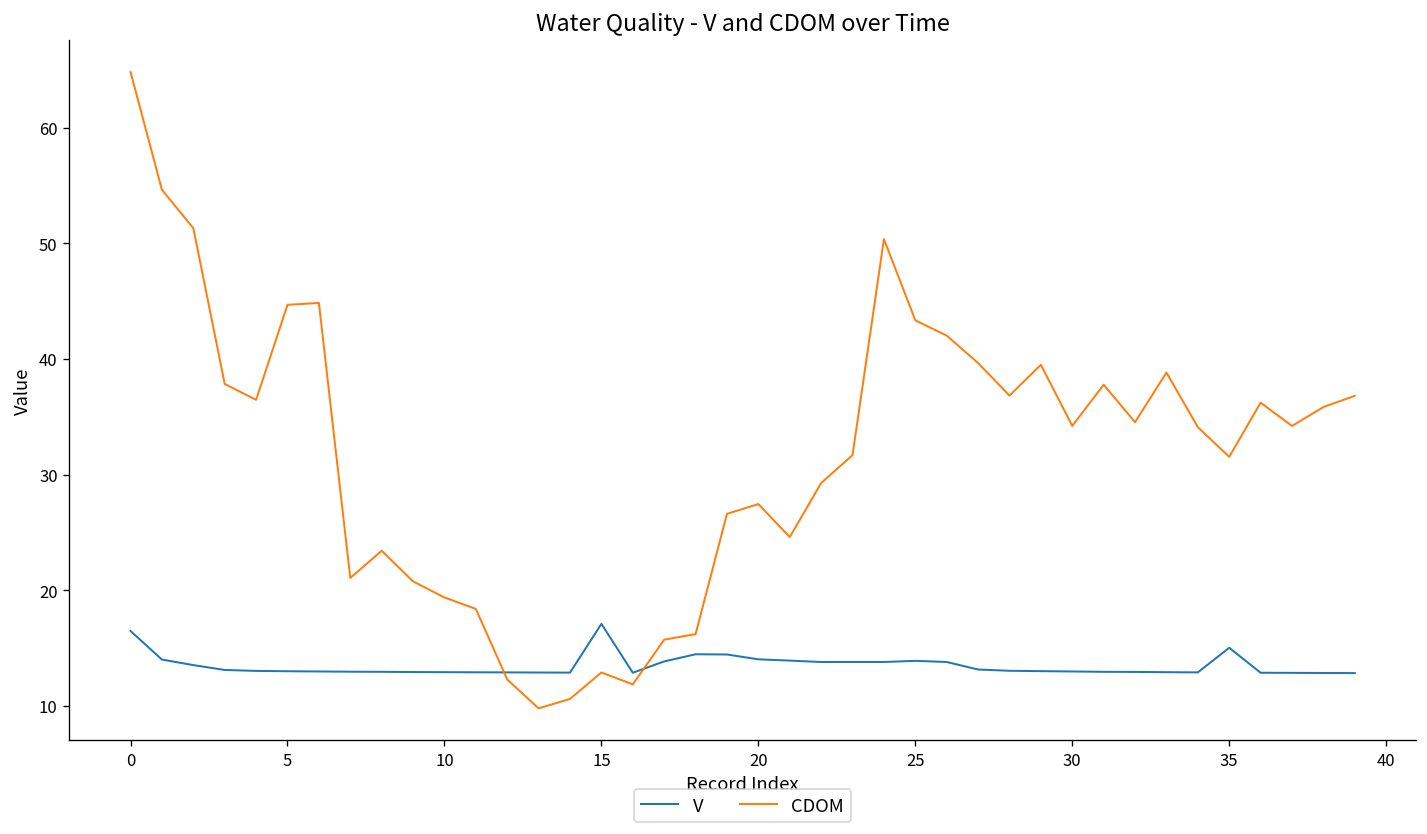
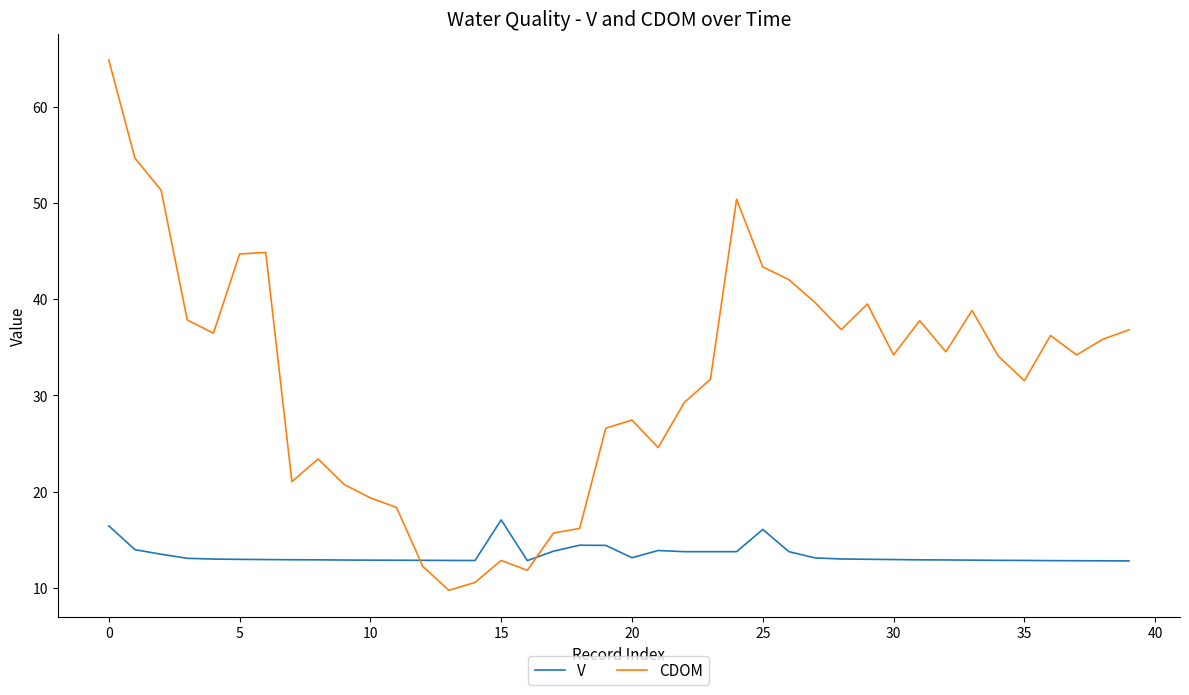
  {
    "V": {
      "0": 16,
      "5": 13,
      "10": 13,
      "15": 17,
-     "20": 14,
-     "25": 14,
+     "20": 13,
+     "25": 16,
      "30": 13,
-     "35": 15
+     "35": 13
    },
    "CDOM": {
      "0": 65,
      "5": 45,
      "10": 19,
      "15": 13,
      "20": 27,
      "25": 43,
      "30": 34,
      "35": 32
    }
  }
